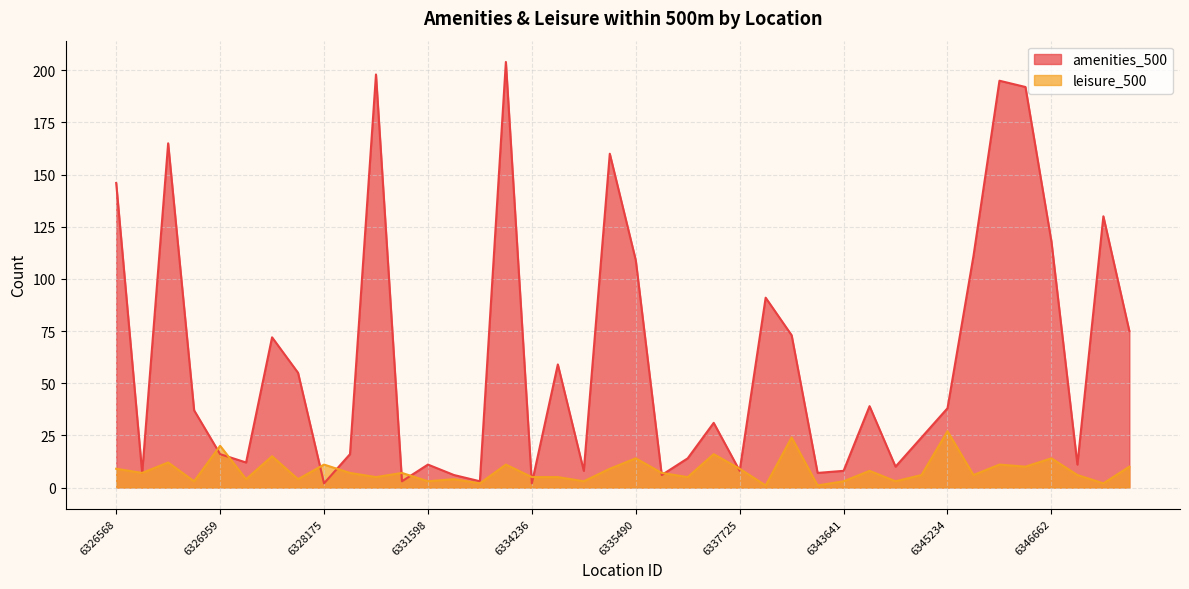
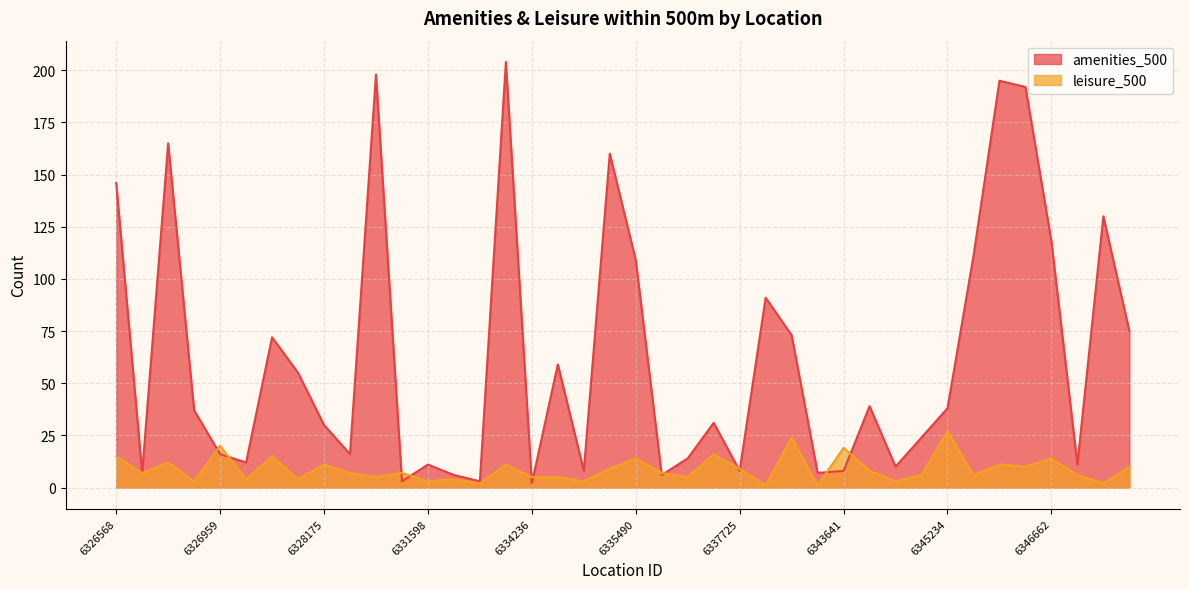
  {
    "amenities_500": {
      "6326568": 146,
      "6326959": 16,
-     "6328175": 2,
+     "6328175": 30,
      "6331598": 11,
      "6334236": 2,
      "6335490": 109,
      "6343641": 8,
      "6345234": 38,
      "6346662": 118
    },
    "leisure_500": {
-     "6326568": 9,
+     "6326568": 15,
      "6326959": 20,
      "6328175": 11,
      "6331598": 3,
      "6334236": 5,
      "6335490": 14,
-     "6343641": 3,
+     "6343641": 19,
      "6345234": 27,
      "6346662": 14
    }
  }
